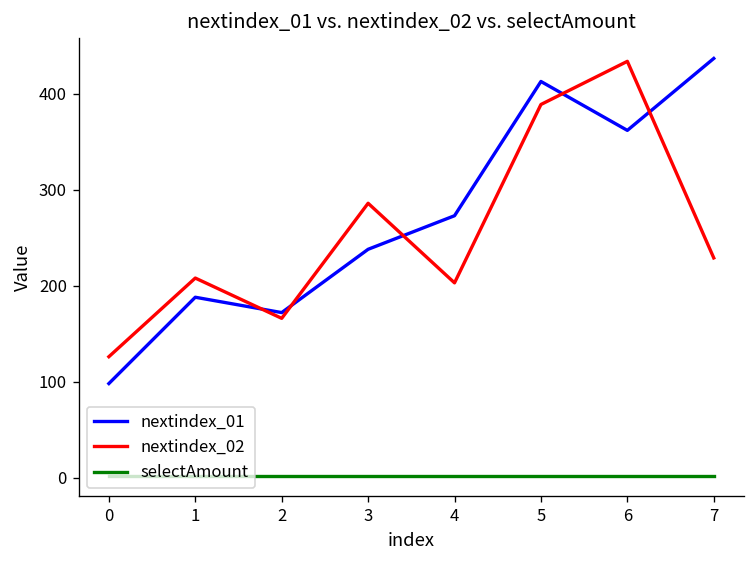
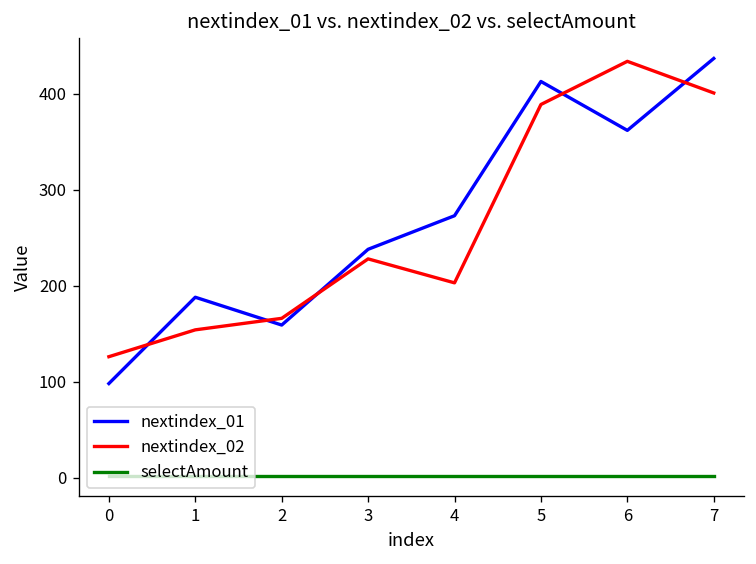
  {
    "nextindex_01": {
      "0": 100,
      "1": 190,
-     "2": 170,
+     "2": 160,
      "3": 240,
      "4": 270,
      "5": 410,
      "6": 360,
      "7": 440
    },
    "nextindex_02": {
      "0": 130,
-     "1": 210,
+     "1": 150,
      "2": 170,
-     "3": 290,
+     "3": 230,
      "4": 200,
      "5": 390,
      "6": 430,
-     "7": 230
+     "7": 400
    },
    "selectAmount": {
      "2": 0,
      "3": 0,
      "4": 0,
      "5": 0,
      "6": 0,
      "7": 0
    }
  }
